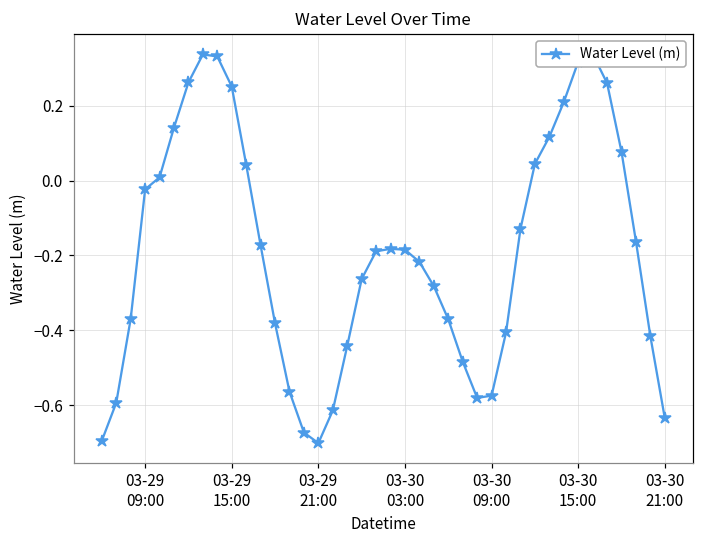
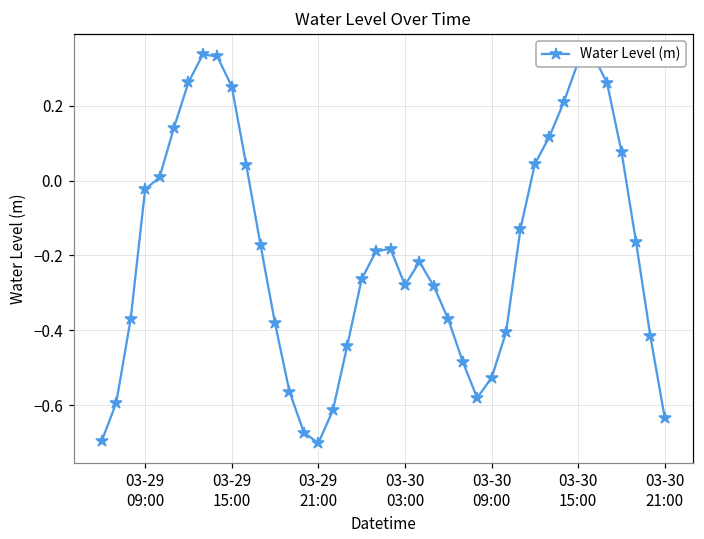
  {
    "03-29 09:00": -0.02,
    "03-29 15:00": 0.25,
    "03-29 21:00": -0.70,
-   "03-30 03:00": -0.18,
-   "03-30 09:00": -0.57,
+   "03-30 03:00": -0.28,
+   "03-30 09:00": -0.53,
    "03-30 21:00": -0.64
  }
